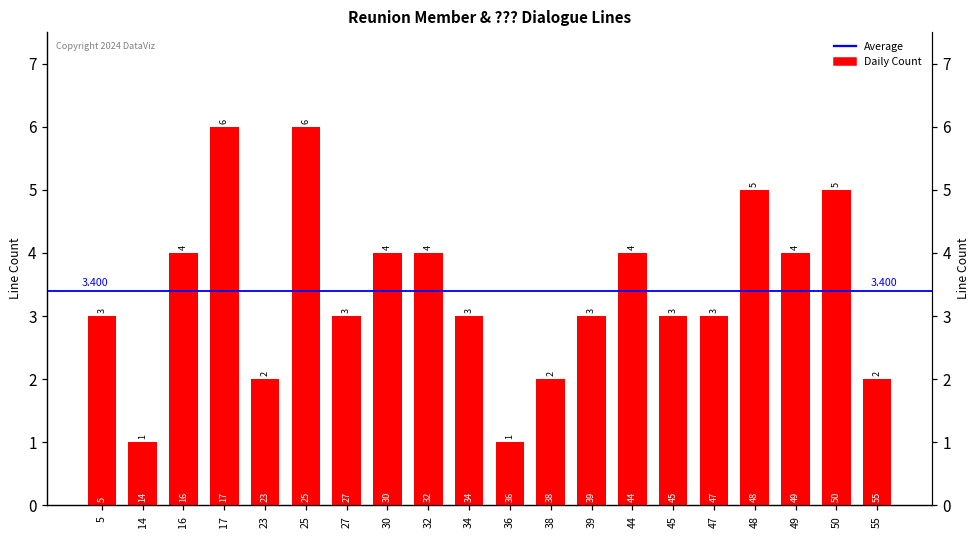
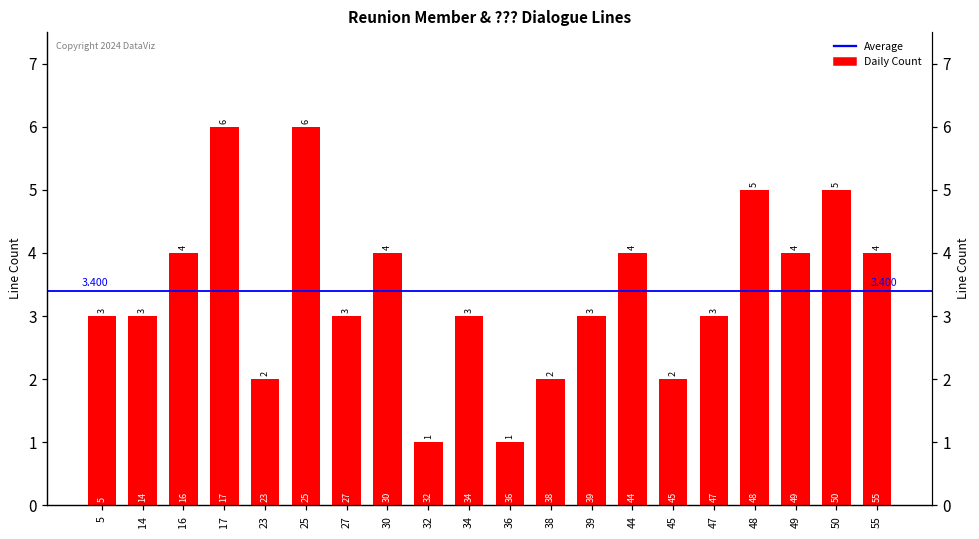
  {
    "5": 3,
-   "14": 1,
+   "14": 3,
    "16": 4,
    "17": 6,
    "23": 2,
    "25": 6,
    "27": 3,
    "30": 4,
-   "32": 4,
+   "32": 1,
    "34": 3,
    "36": 1,
    "38": 2,
    "39": 3,
    "44": 4,
-   "45": 3,
+   "45": 2,
    "47": 3,
    "48": 5,
    "49": 4,
    "50": 5,
-   "55": 2
+   "55": 4
  }
